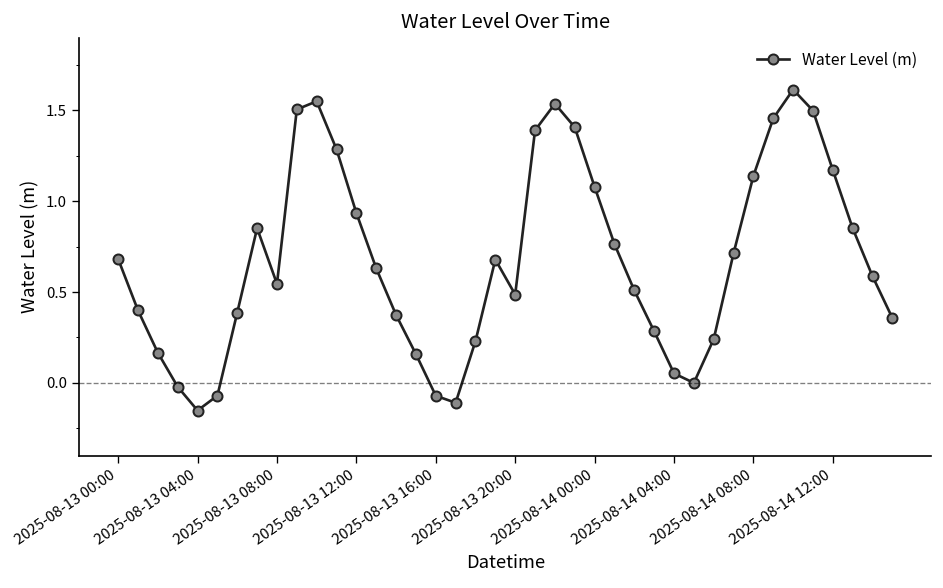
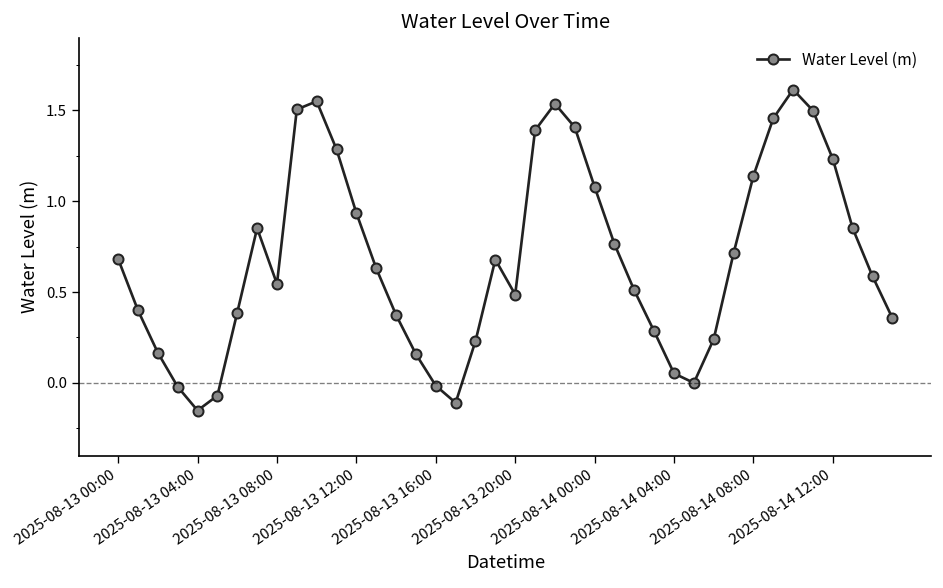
  {
    "2025-08-13 00:00": 0.68,
    "2025-08-13 04:00": -0.15,
    "2025-08-13 08:00": 0.55,
    "2025-08-13 12:00": 0.93,
-   "2025-08-13 16:00": -0.07,
+   "2025-08-13 16:00": -0.02,
    "2025-08-13 20:00": 0.49,
    "2025-08-14 00:00": 1.08,
    "2025-08-14 04:00": 0.05,
    "2025-08-14 08:00": 1.14,
-   "2025-08-14 12:00": 1.17
+   "2025-08-14 12:00": 1.23
  }
